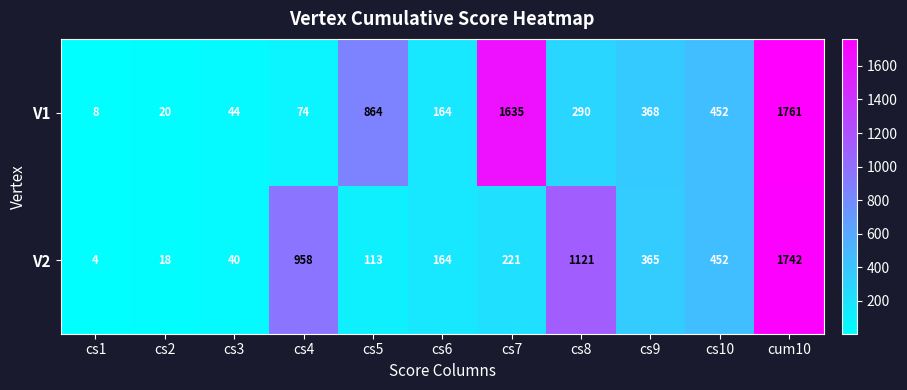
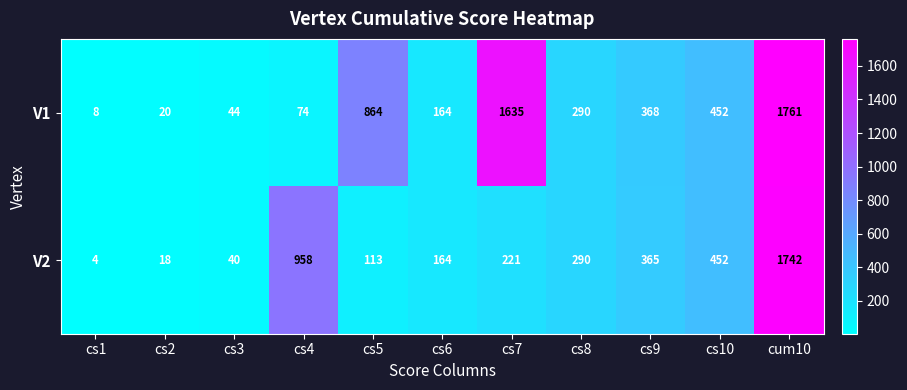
  {
    "V1": {
      "cs1": 8,
      "cs2": 20,
      "cs3": 44,
      "cs4": 74,
      "cs5": 864,
      "cs6": 164,
      "cs7": 1635,
      "cs8": 290,
      "cs9": 368,
      "cs10": 452,
      "cum10": 1761
    },
    "V2": {
      "cs1": 4,
      "cs2": 18,
      "cs3": 40,
      "cs4": 958,
      "cs5": 113,
      "cs6": 164,
      "cs7": 221,
-     "cs8": 1121,
+     "cs8": 290,
      "cs9": 365,
      "cs10": 452,
      "cum10": 1742
    }
  }
